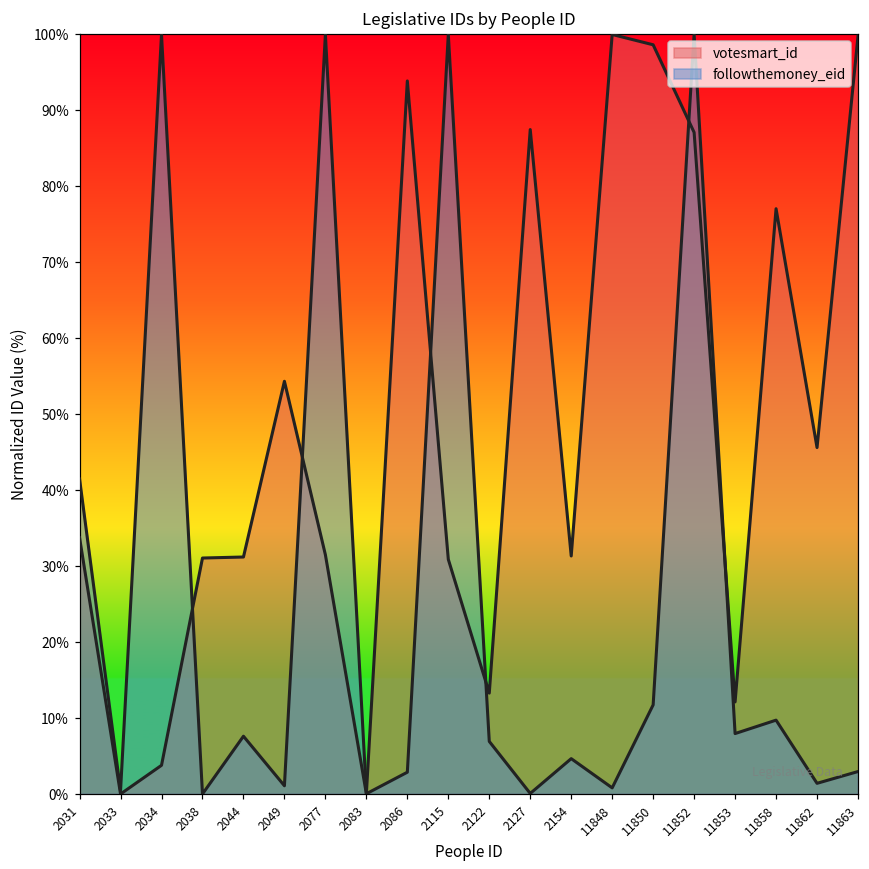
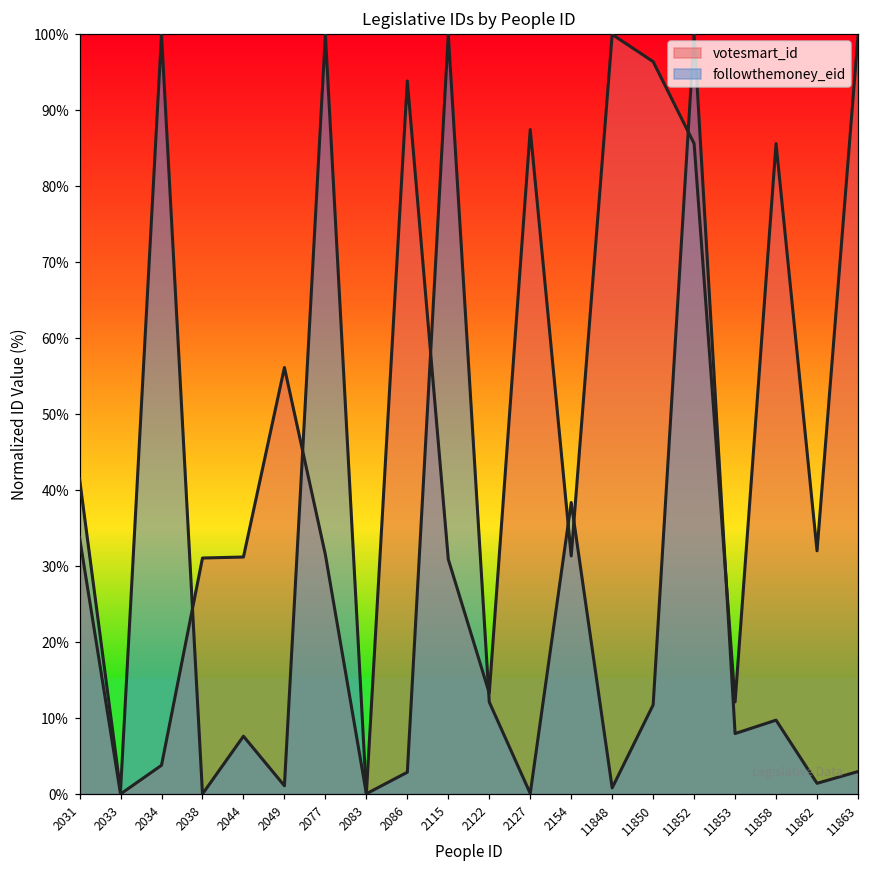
  {
    "votesmart_id": {
      "2031": "34%",
      "2033": "0%",
      "2034": "4%",
      "2038": "31%",
      "2044": "31%",
-     "2049": "54%",
+     "2049": "56%",
      "2077": "31%",
      "2086": "94%",
      "2115": "31%",
      "2122": "13%",
      "2127": "87%",
      "2154": "31%",
      "11848": "100%",
-     "11850": "99%",
-     "11852": "87%",
+     "11850": "96%",
+     "11852": "86%",
      "11853": "12%",
-     "11858": "77%",
-     "11862": "46%",
+     "11858": "86%",
+     "11862": "32%",
      "11863": "100%"
    },
    "followthemoney_eid": {
      "2031": "41%",
      "2033": "0%",
      "2034": "100%",
      "2038": "0%",
      "2044": "8%",
      "2049": "1%",
      "2077": "100%",
      "2086": "3%",
      "2115": "100%",
-     "2122": "7%",
+     "2122": "12%",
      "2127": "0%",
-     "2154": "5%",
+     "2154": "38%",
      "11848": "1%",
      "11850": "12%",
      "11852": "100%",
      "11853": "8%",
      "11858": "10%",
      "11862": "1%",
      "11863": "3%"
    }
  }
